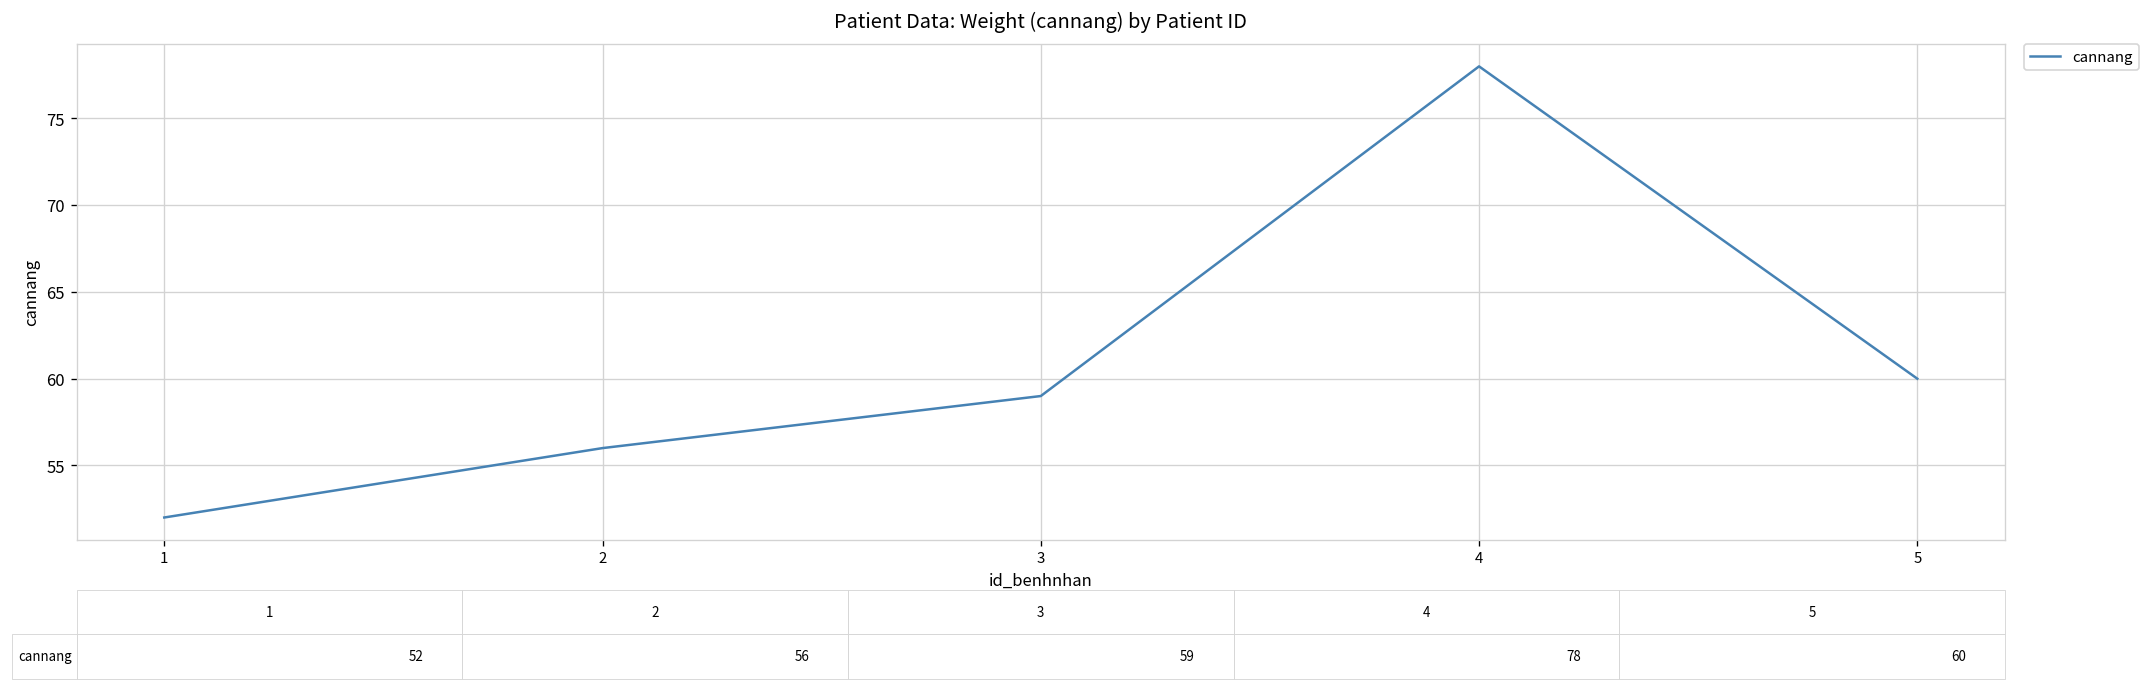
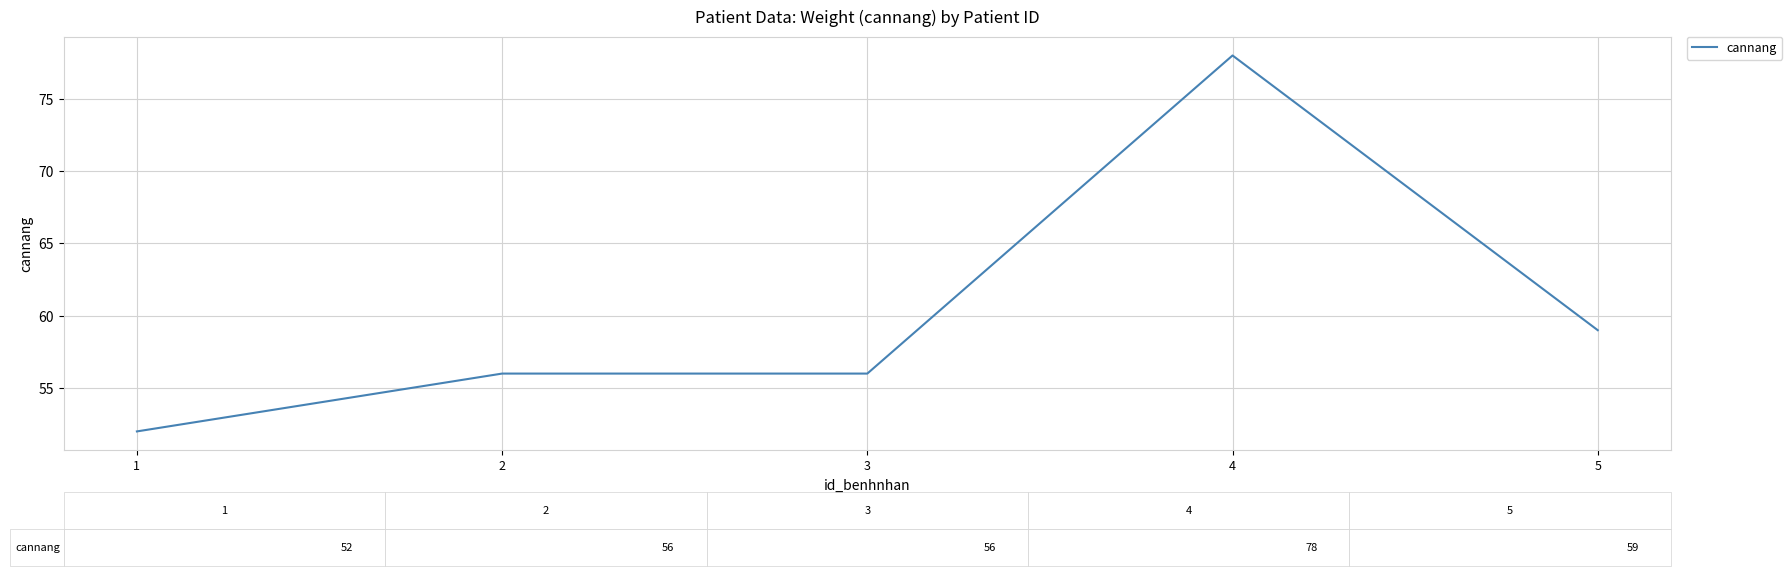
  {
-   "3": 59,
-   "5": 60
+   "3": 56,
+   "5": 59
  }
